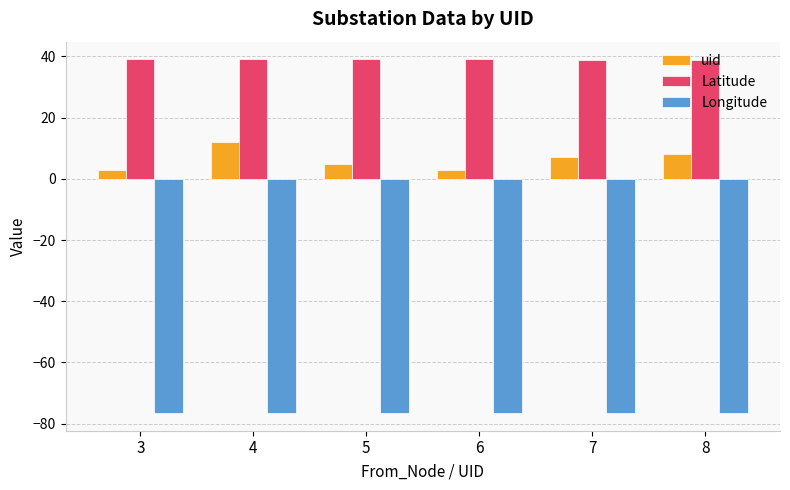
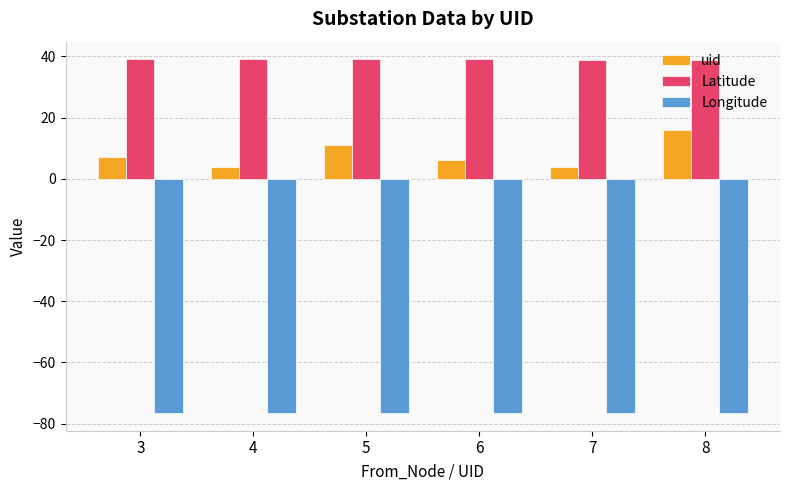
  {
    "uid": {
-     "3": 3,
-     "4": 12,
-     "5": 5,
-     "6": 3,
-     "7": 7,
-     "8": 8
+     "3": 7,
+     "4": 4,
+     "5": 11,
+     "6": 6,
+     "7": 4,
+     "8": 16
    },
    "Latitude": {
      "3": 39,
      "4": 39,
      "5": 39,
      "6": 39,
      "7": 39,
      "8": 39
    },
    "Longitude": {
      "3": -77,
      "4": -76,
      "5": -76,
      "6": -76,
      "7": -77,
      "8": -76
    }
  }
